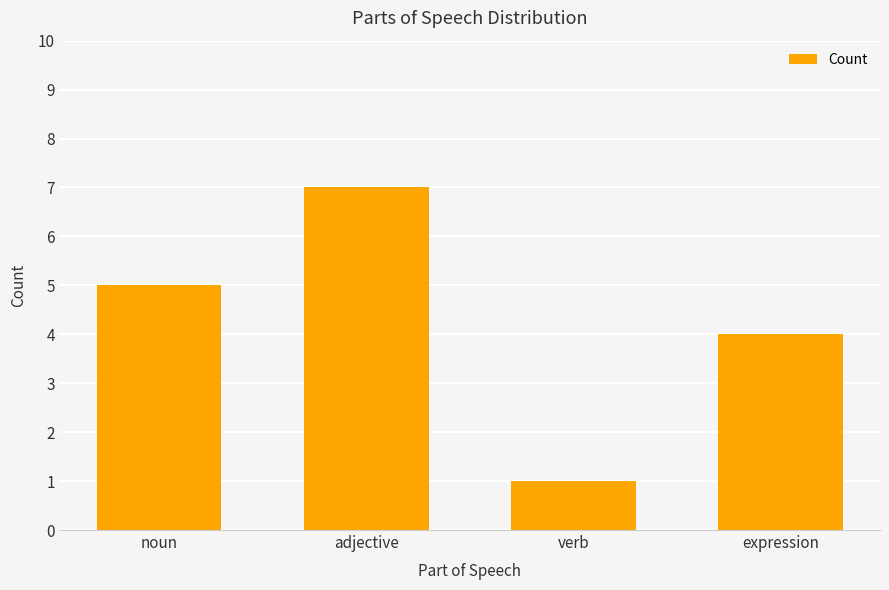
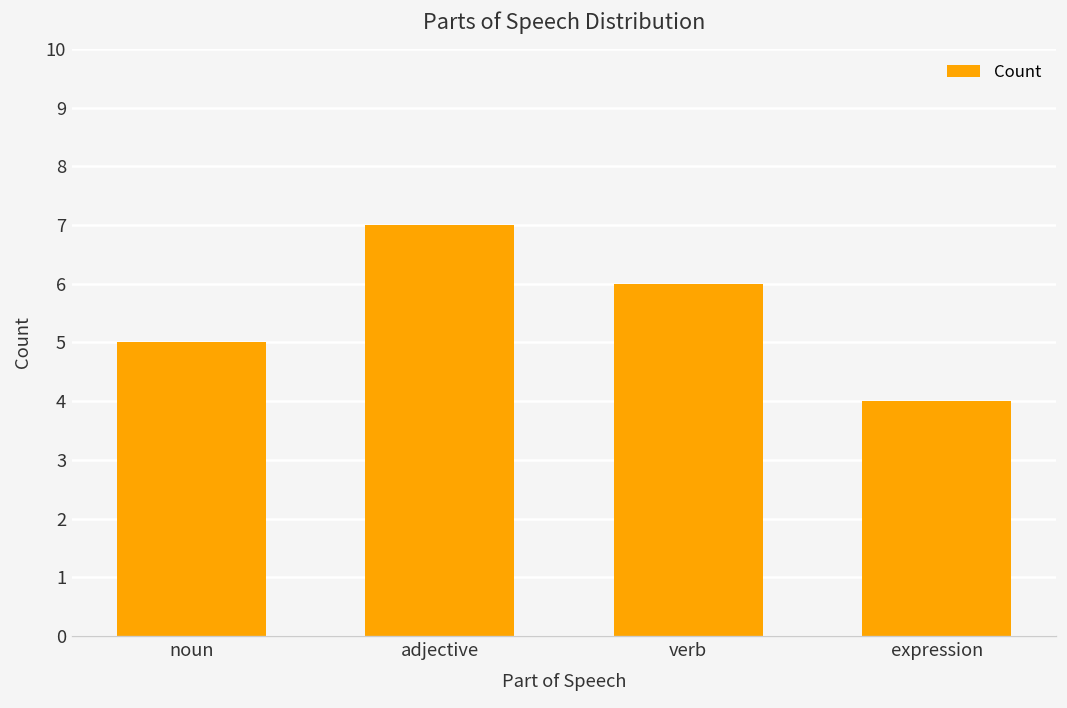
  {
    "noun": 5,
    "adjective": 7,
-   "verb": 1,
+   "verb": 6,
    "expression": 4
  }
